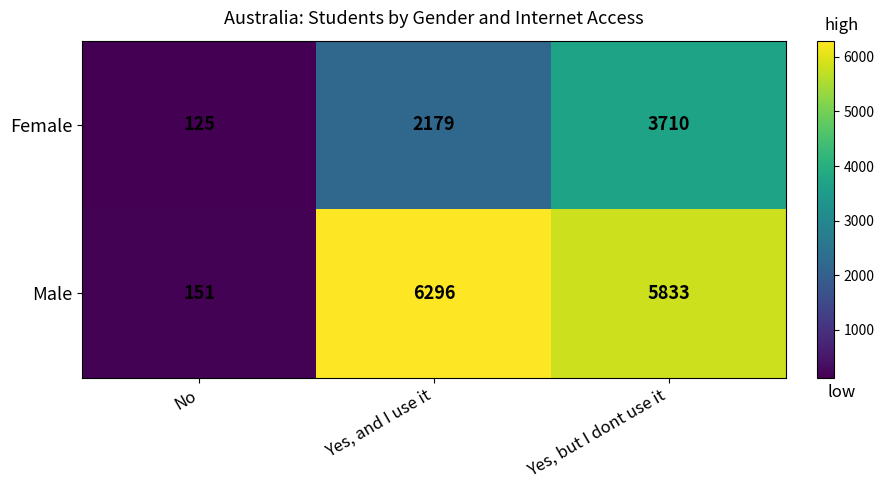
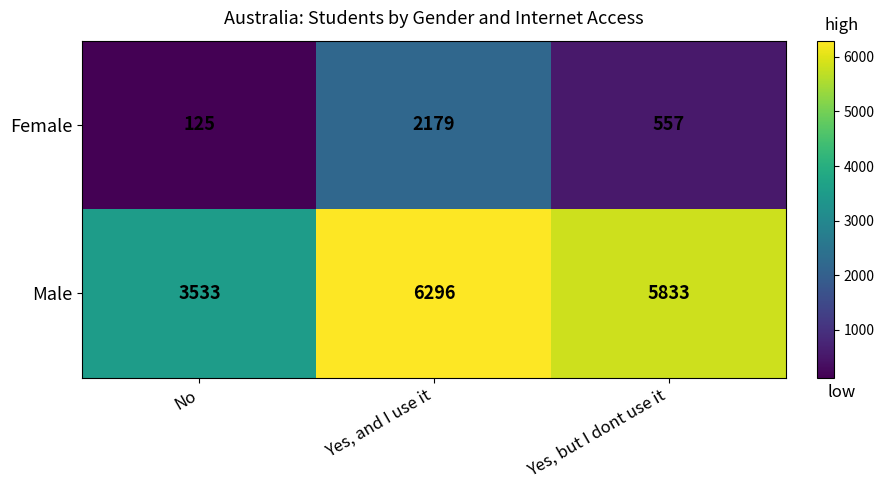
  {
    "Female": {
      "No": 125,
      "Yes, and I use it": 2179,
-     "Yes, but I dont use it": 3710
+     "Yes, but I dont use it": 557
    },
    "Male": {
-     "No": 151,
+     "No": 3533,
      "Yes, and I use it": 6296,
      "Yes, but I dont use it": 5833
    }
  }
